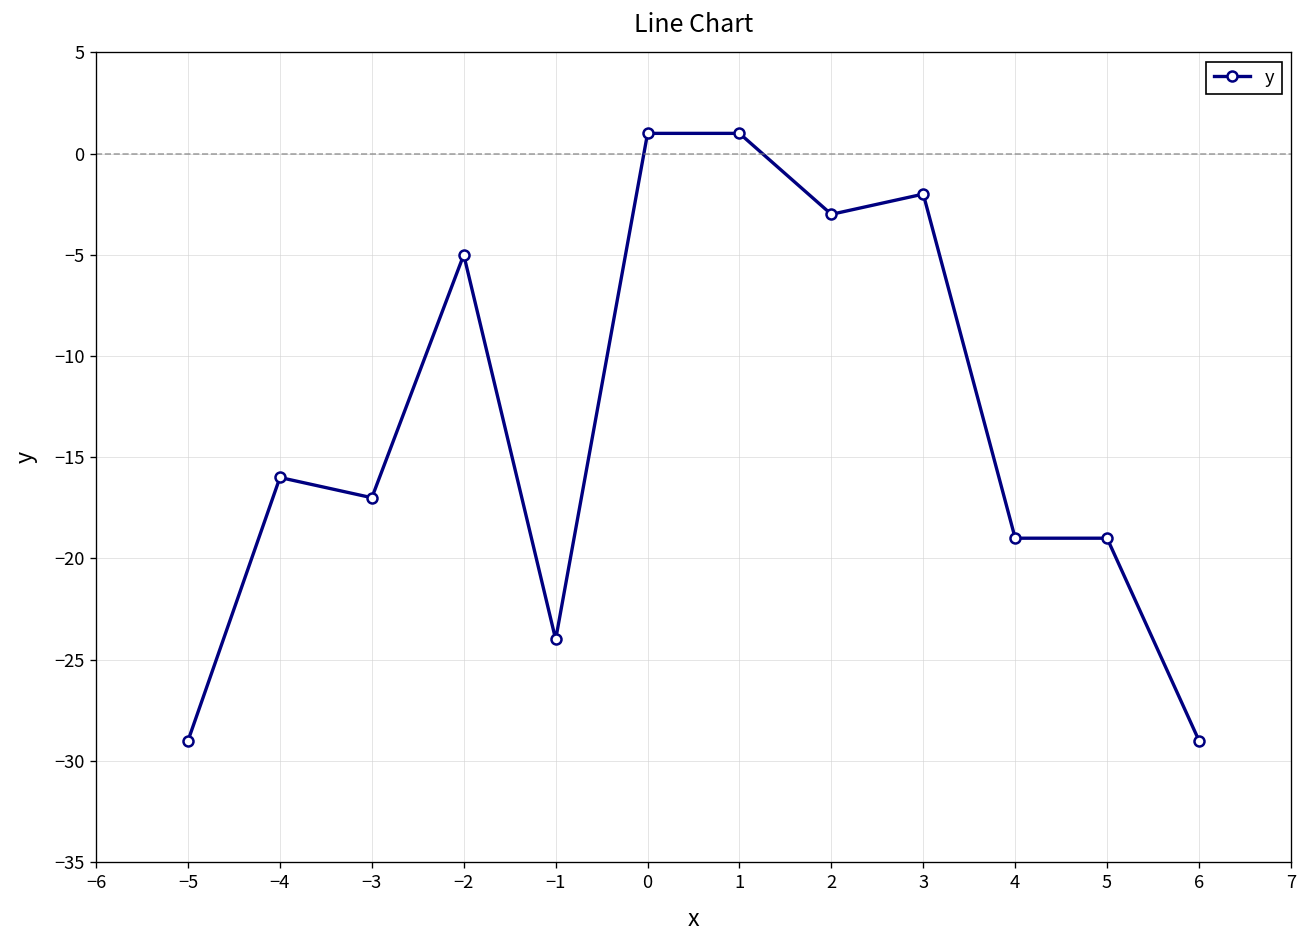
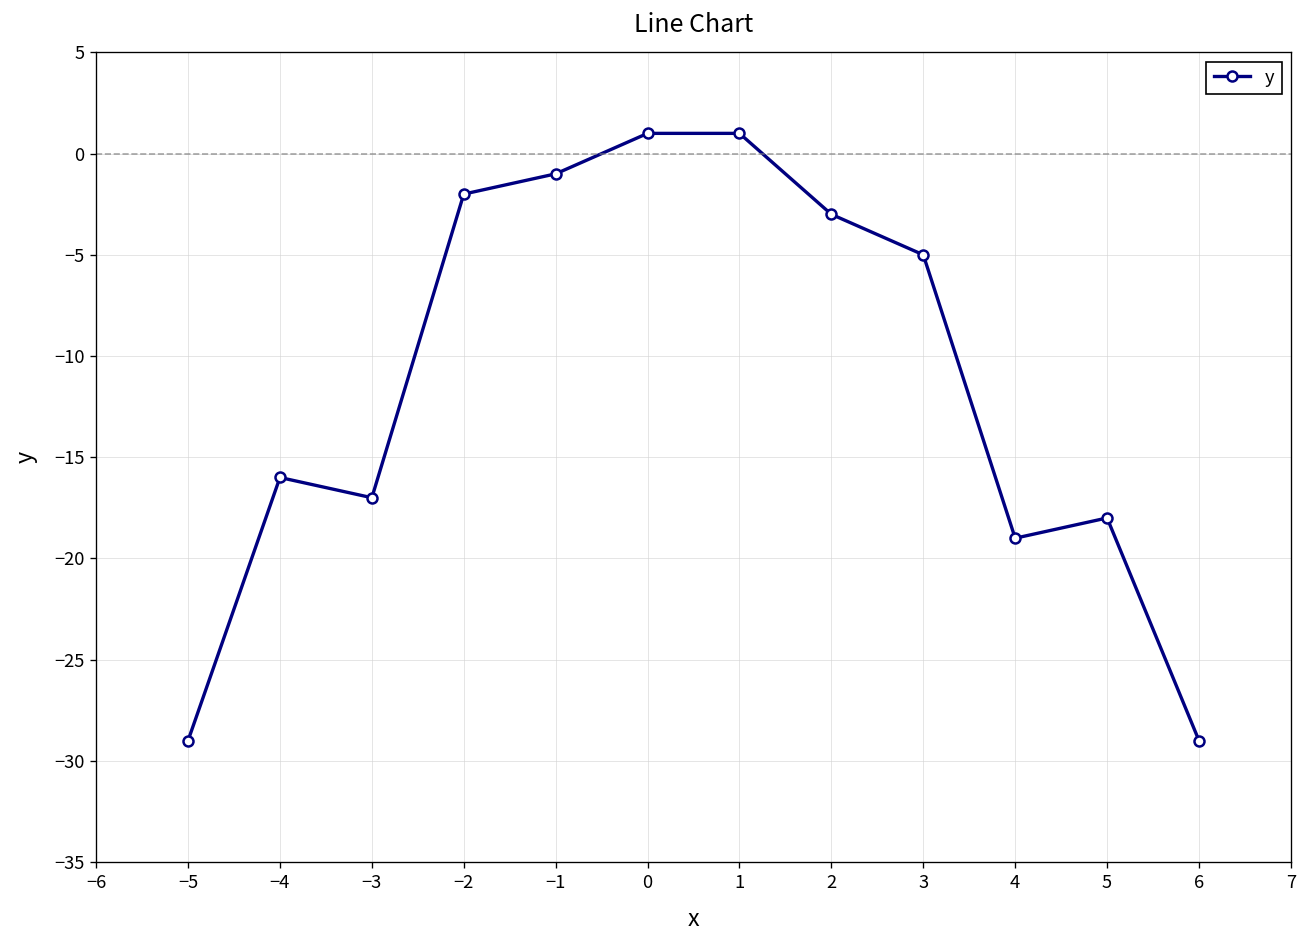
  {
    "−5": -29,
    "−4": -16,
    "−3": -17,
-   "−2": -5,
-   "−1": -24,
+   "−2": -2,
+   "−1": -1,
    "0": 1,
    "1": 1,
    "2": -3,
-   "3": -2,
+   "3": -5,
    "4": -19,
-   "5": -19,
+   "5": -18,
    "6": -29
  }
